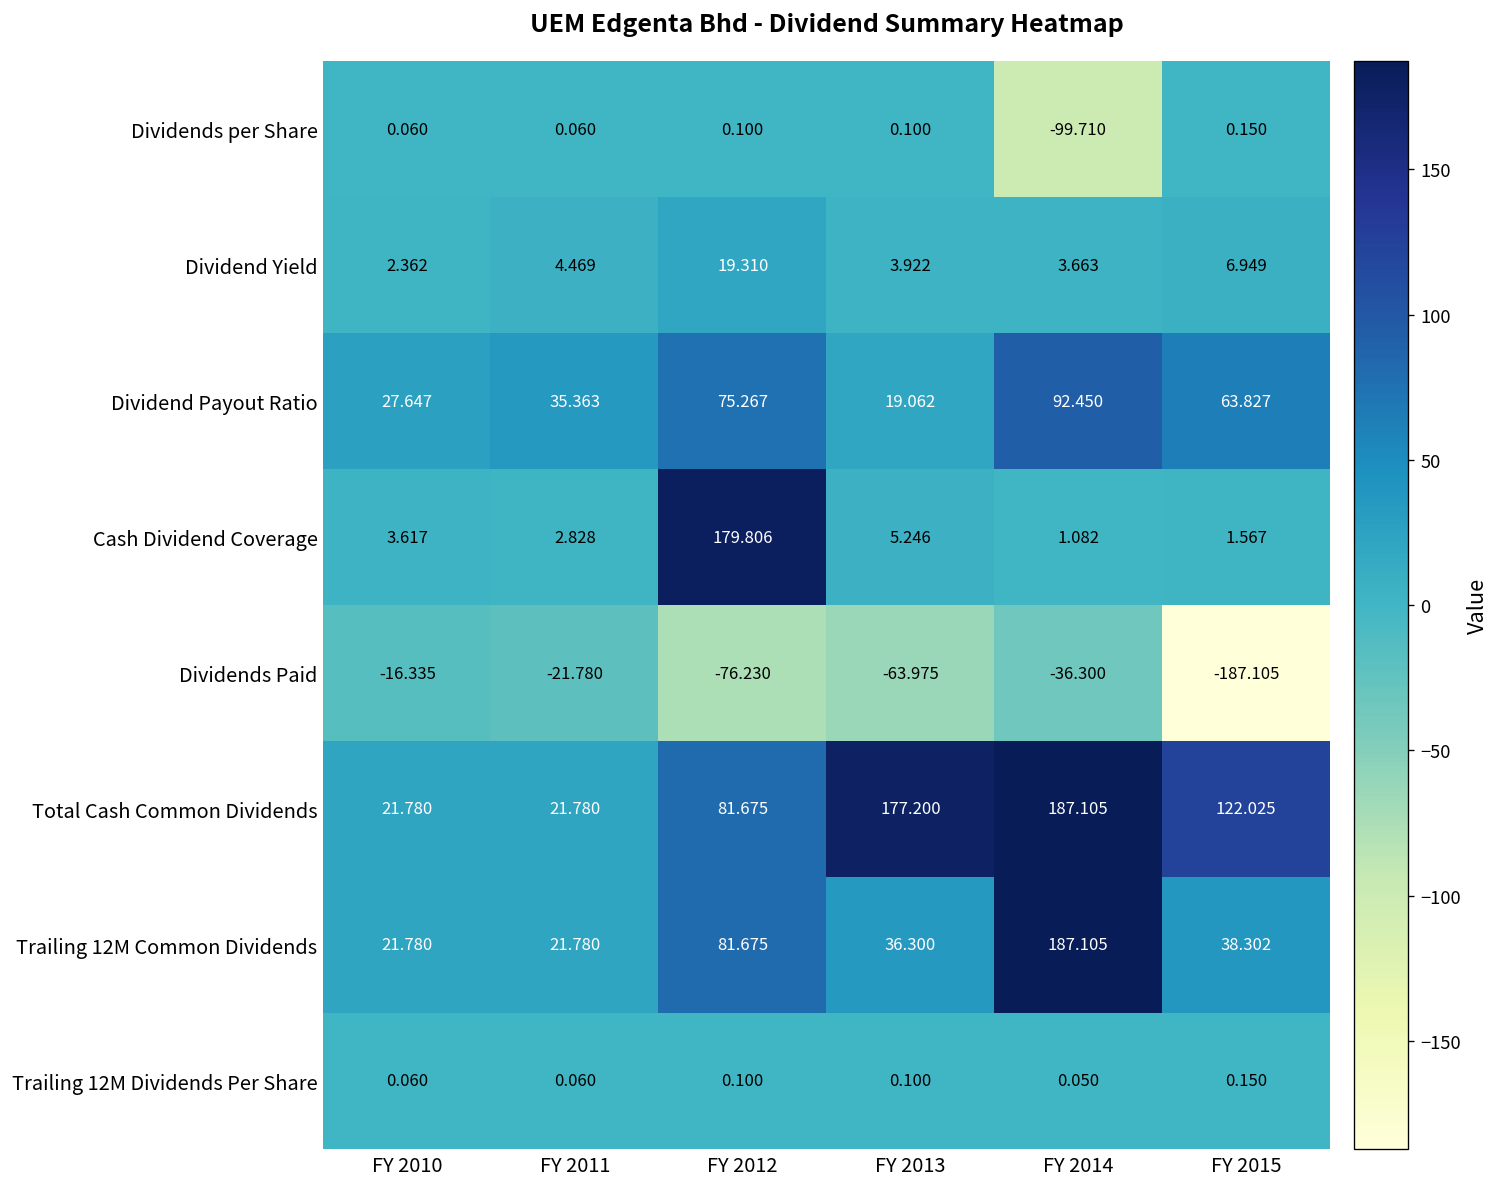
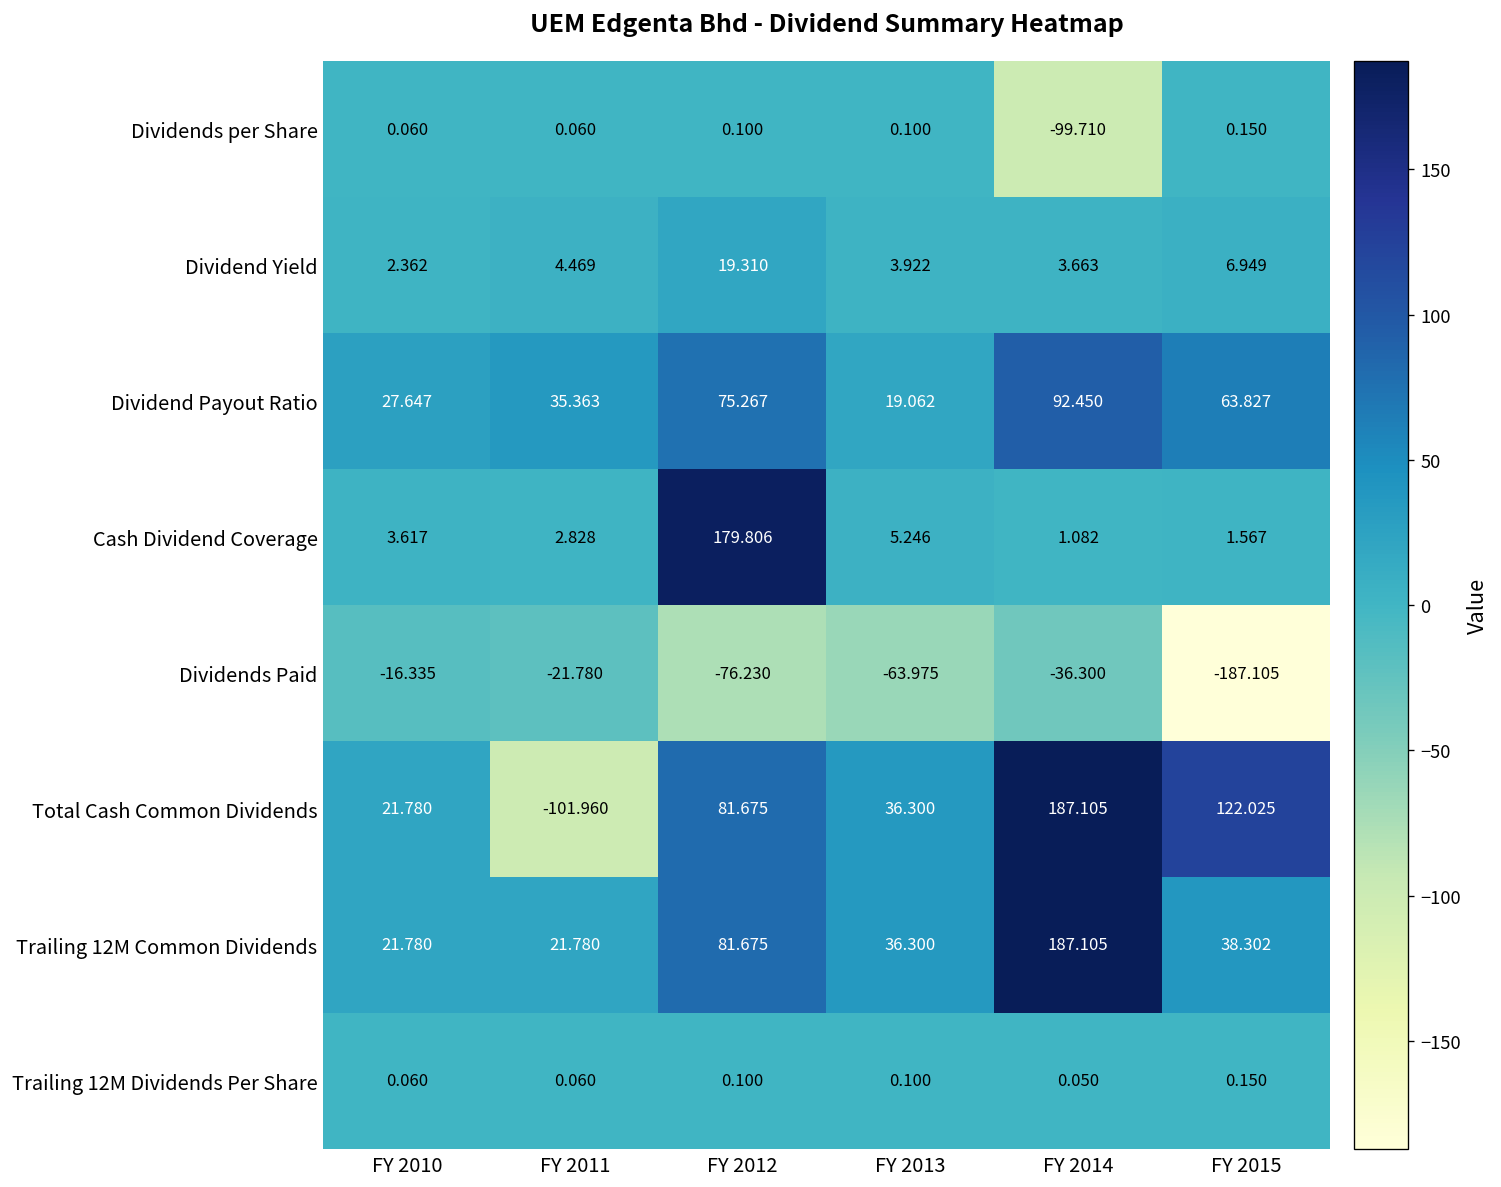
  {
    "Dividends per Share": {
      "FY 2010": 0.060,
      "FY 2011": 0.060,
      "FY 2012": 0.100,
      "FY 2013": 0.100,
      "FY 2014": -99.710,
      "FY 2015": 0.150
    },
    "Dividend Yield": {
      "FY 2010": 2.362,
      "FY 2011": 4.469,
      "FY 2012": 19.310,
      "FY 2013": 3.922,
      "FY 2014": 3.663,
      "FY 2015": 6.949
    },
    "Dividend Payout Ratio": {
      "FY 2010": 27.647,
      "FY 2011": 35.363,
      "FY 2012": 75.267,
      "FY 2013": 19.062,
      "FY 2014": 92.450,
      "FY 2015": 63.827
    },
    "Cash Dividend Coverage": {
      "FY 2010": 3.617,
      "FY 2011": 2.828,
      "FY 2012": 179.806,
      "FY 2013": 5.246,
      "FY 2014": 1.082,
      "FY 2015": 1.567
    },
    "Dividends Paid": {
      "FY 2010": -16.335,
      "FY 2011": -21.780,
      "FY 2012": -76.230,
      "FY 2013": -63.975,
      "FY 2014": -36.300,
      "FY 2015": -187.105
    },
    "Total Cash Common Dividends": {
      "FY 2010": 21.780,
-     "FY 2011": 21.780,
+     "FY 2011": -101.960,
      "FY 2012": 81.675,
-     "FY 2013": 177.200,
+     "FY 2013": 36.300,
      "FY 2014": 187.105,
      "FY 2015": 122.025
    },
    "Trailing 12M Common Dividends": {
      "FY 2010": 21.780,
      "FY 2011": 21.780,
      "FY 2012": 81.675,
      "FY 2013": 36.300,
      "FY 2014": 187.105,
      "FY 2015": 38.302
    },
    "Trailing 12M Dividends Per Share": {
      "FY 2010": 0.060,
      "FY 2011": 0.060,
      "FY 2012": 0.100,
      "FY 2013": 0.100,
      "FY 2014": 0.050,
      "FY 2015": 0.150
    }
  }
